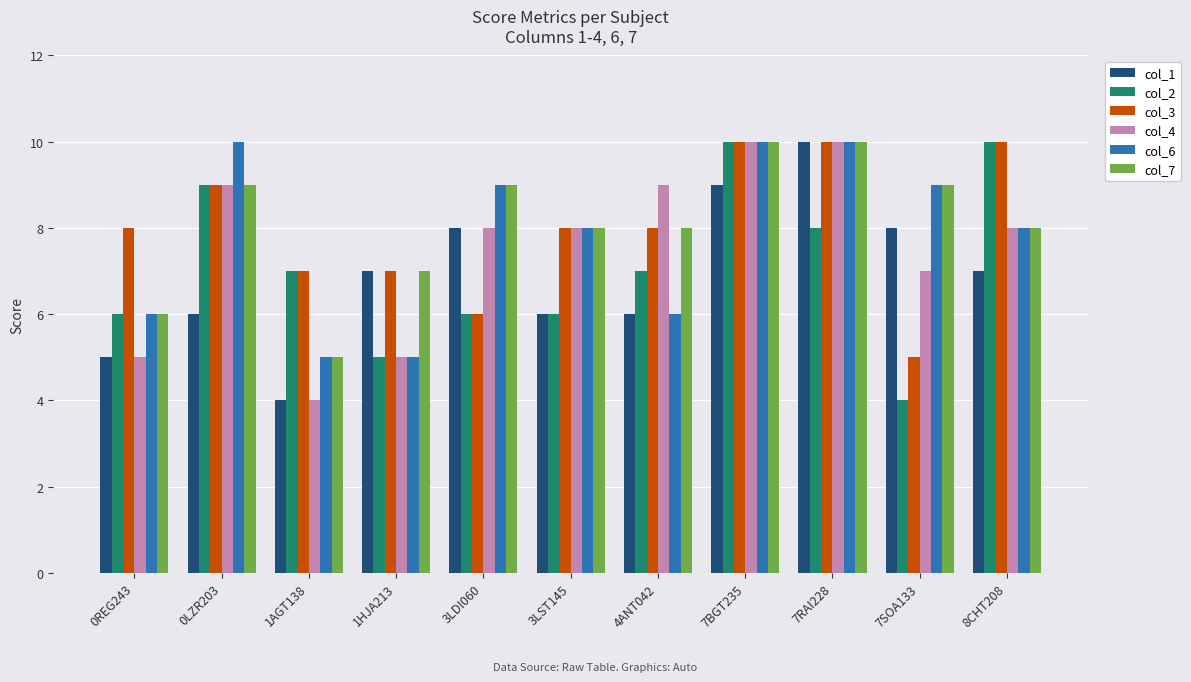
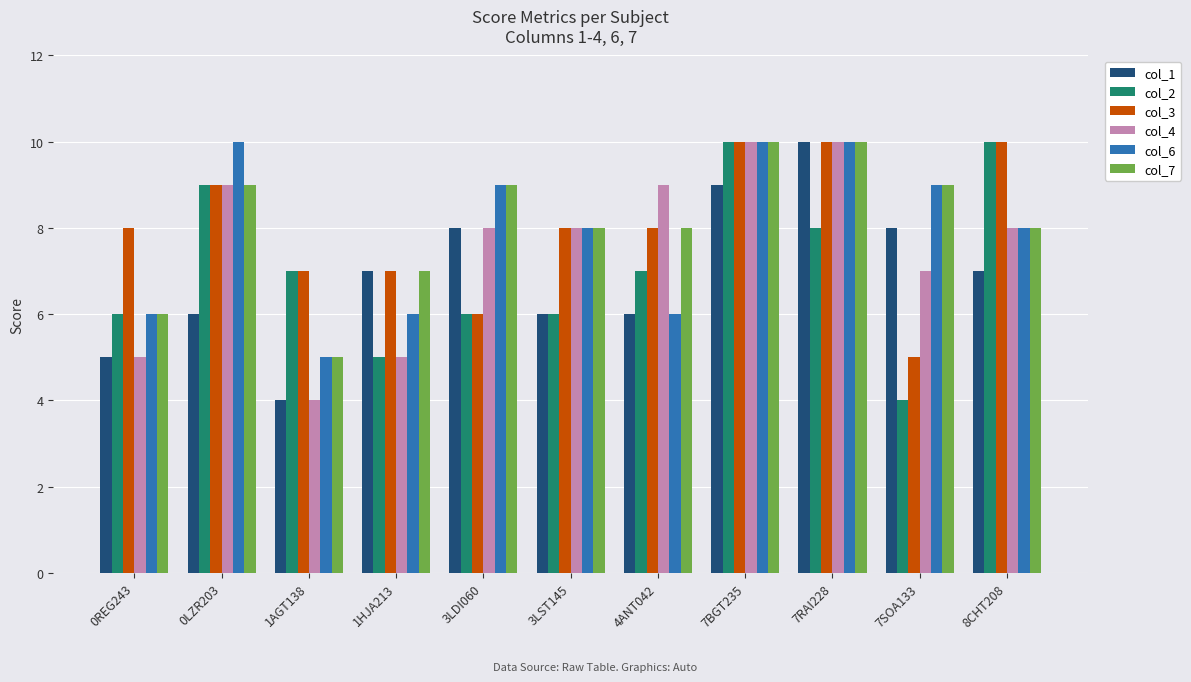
  {
    "col_1": {
      "0REG243": 5,
      "0LZR203": 6,
      "1AGT138": 4,
      "1HJA213": 7,
      "3LDI060": 8,
      "3LST145": 6,
      "4ANT042": 6,
      "7BGT235": 9,
      "7RAI228": 10,
      "7SOA133": 8,
      "8CHT208": 7
    },
    "col_2": {
      "0REG243": 6,
      "0LZR203": 9,
      "1AGT138": 7,
      "1HJA213": 5,
      "3LDI060": 6,
      "3LST145": 6,
      "4ANT042": 7,
      "7BGT235": 10,
      "7RAI228": 8,
      "7SOA133": 4,
      "8CHT208": 10
    },
    "col_3": {
      "0REG243": 8,
      "0LZR203": 9,
      "1AGT138": 7,
      "1HJA213": 7,
      "3LDI060": 6,
      "3LST145": 8,
      "4ANT042": 8,
      "7BGT235": 10,
      "7RAI228": 10,
      "7SOA133": 5,
      "8CHT208": 10
    },
    "col_4": {
      "0REG243": 5,
      "0LZR203": 9,
      "1AGT138": 4,
      "1HJA213": 5,
      "3LDI060": 8,
      "3LST145": 8,
      "4ANT042": 9,
      "7BGT235": 10,
      "7RAI228": 10,
      "7SOA133": 7,
      "8CHT208": 8
    },
    "col_6": {
      "0REG243": 6,
      "0LZR203": 10,
      "1AGT138": 5,
-     "1HJA213": 5,
+     "1HJA213": 6,
      "3LDI060": 9,
      "3LST145": 8,
      "4ANT042": 6,
      "7BGT235": 10,
      "7RAI228": 10,
      "7SOA133": 9,
      "8CHT208": 8
    },
    "col_7": {
      "0REG243": 6,
      "0LZR203": 9,
      "1AGT138": 5,
      "1HJA213": 7,
      "3LDI060": 9,
      "3LST145": 8,
      "4ANT042": 8,
      "7BGT235": 10,
      "7RAI228": 10,
      "7SOA133": 9,
      "8CHT208": 8
    }
  }
